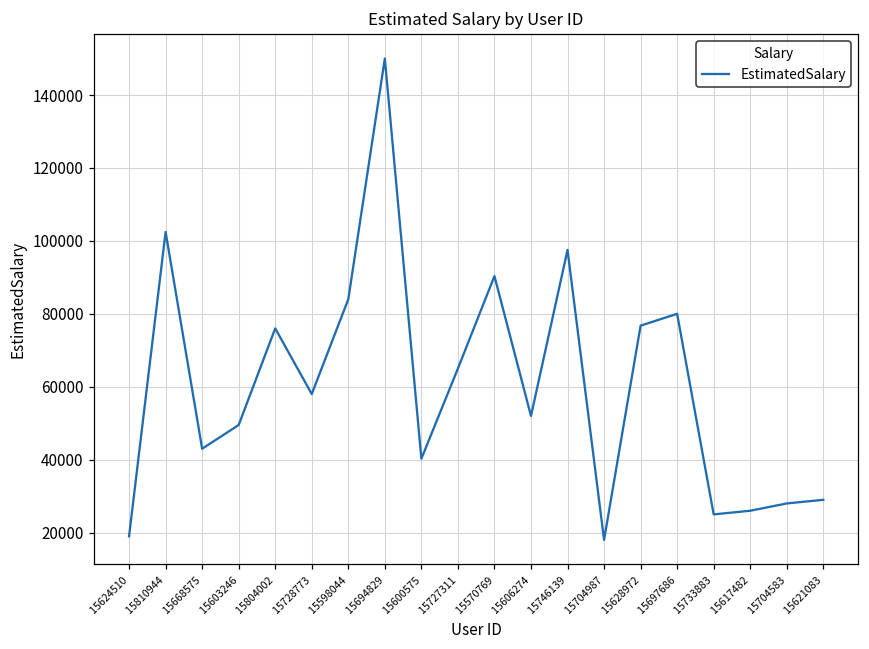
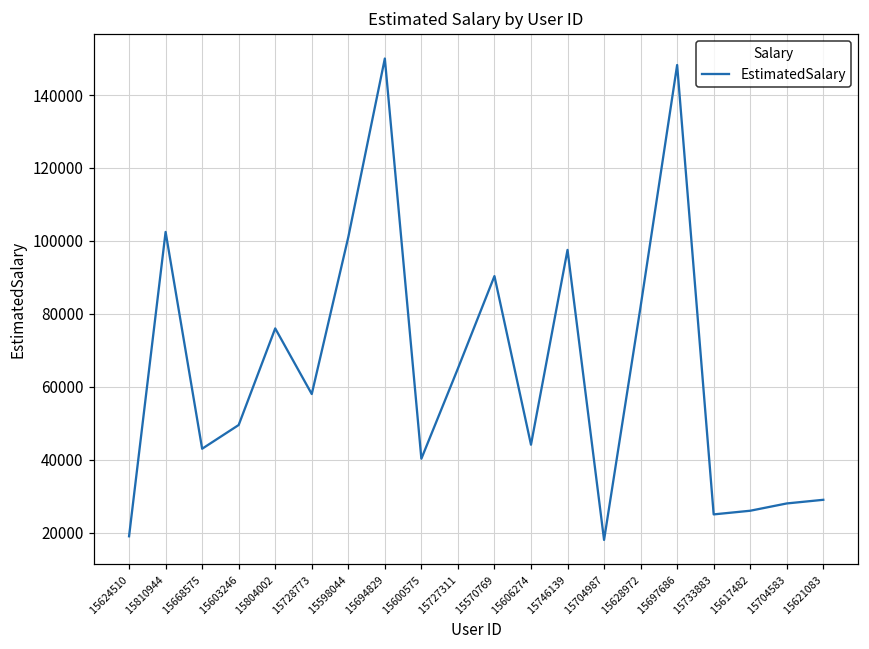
  {
    "15624510": 19000,
    "15810944": 102000,
    "15668575": 43000,
    "15603246": 50000,
    "15804002": 76000,
    "15728773": 58000,
-   "15598044": 84000,
+   "15598044": 101000,
    "15694829": 150000,
    "15600575": 40000,
    "15727311": 65000,
    "15570769": 90000,
-   "15606274": 52000,
+   "15606274": 44000,
    "15746139": 98000,
    "15704987": 18000,
-   "15628972": 77000,
-   "15697686": 80000,
+   "15628972": 82000,
+   "15697686": 148000,
    "15733883": 25000,
    "15617482": 26000,
    "15704583": 28000,
    "15621083": 29000
  }
